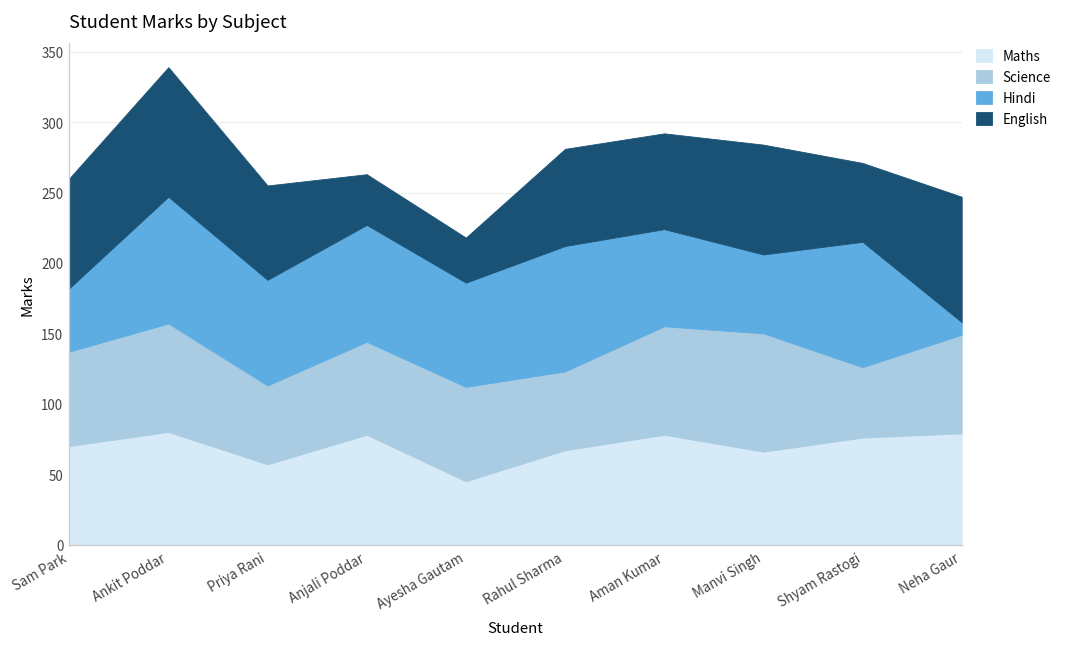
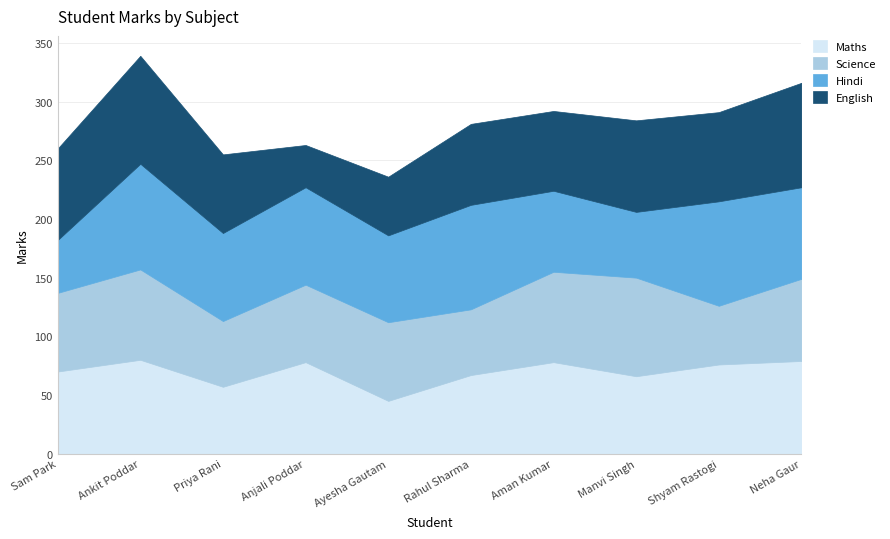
  {
    "Hindi": {
-     "Neha Gaur": 9
+     "Neha Gaur": 78
    },
    "English": {
      "Sam Park": 78,
      "Ankit Poddar": 92,
      "Priya Rani": 67,
      "Anjali Poddar": 36,
-     "Ayesha Gautam": 32,
+     "Ayesha Gautam": 50,
      "Rahul Sharma": 69,
      "Aman Kumar": 68,
      "Manvi Singh": 78,
-     "Shyam Rastogi": 56,
+     "Shyam Rastogi": 76,
      "Neha Gaur": 89
    }
  }
